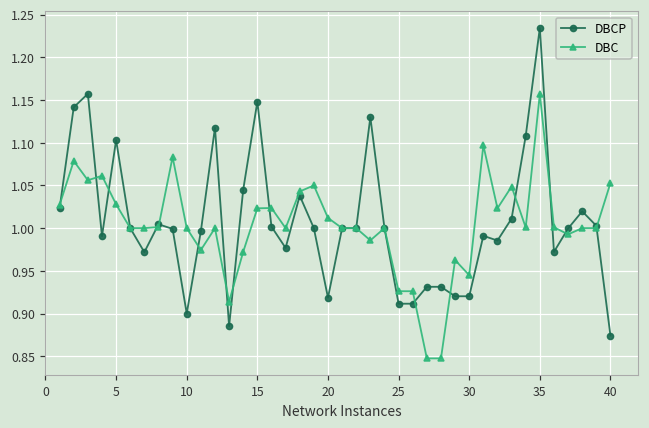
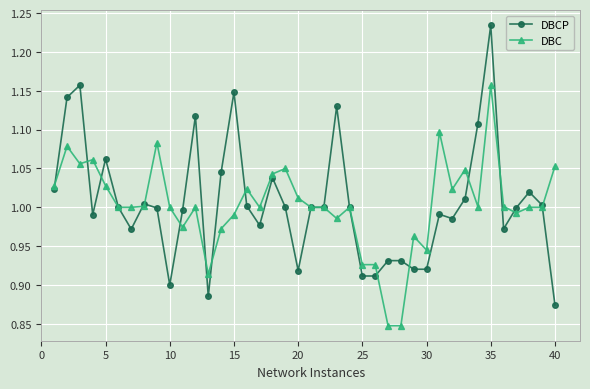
  {
    "DBCP": {
-     "5": 1.10,
+     "5": 1.06,
      "10": 0.90,
      "15": 1.15,
      "20": 0.92,
      "25": 0.91,
      "30": 0.92,
      "35": 1.23,
      "40": 0.87
    },
    "DBC": {
      "5": 1.03,
      "10": 1.00,
-     "15": 1.02,
+     "15": 0.99,
      "20": 1.01,
      "25": 0.93,
      "30": 0.94,
      "35": 1.16,
      "40": 1.05
    }
  }
